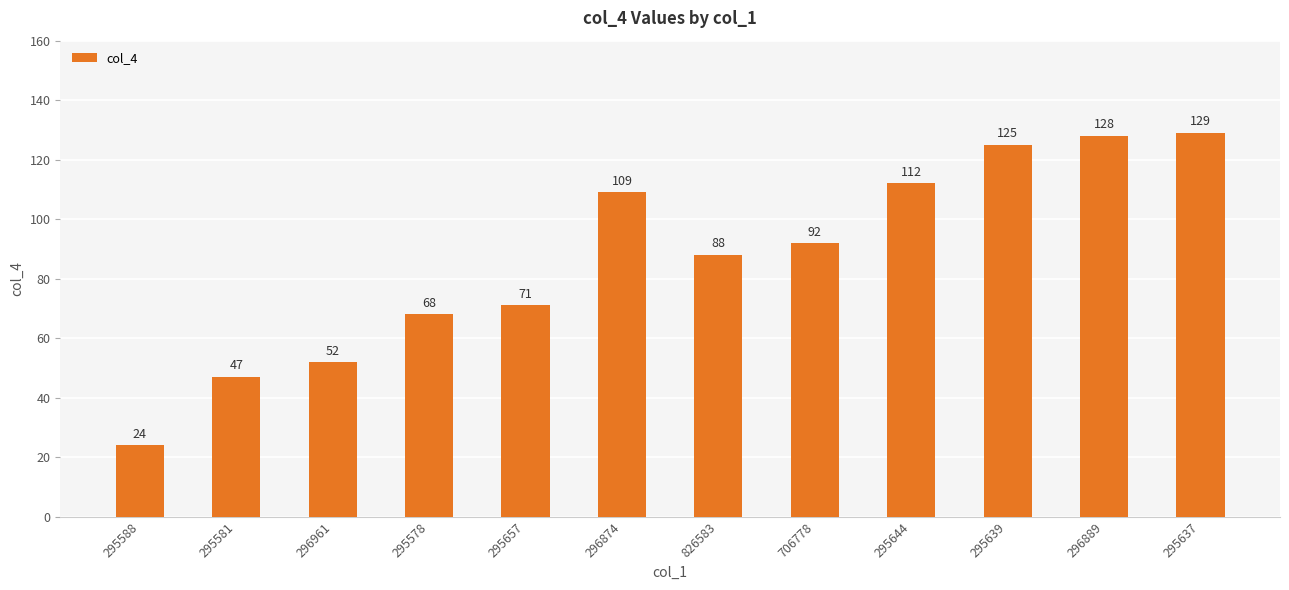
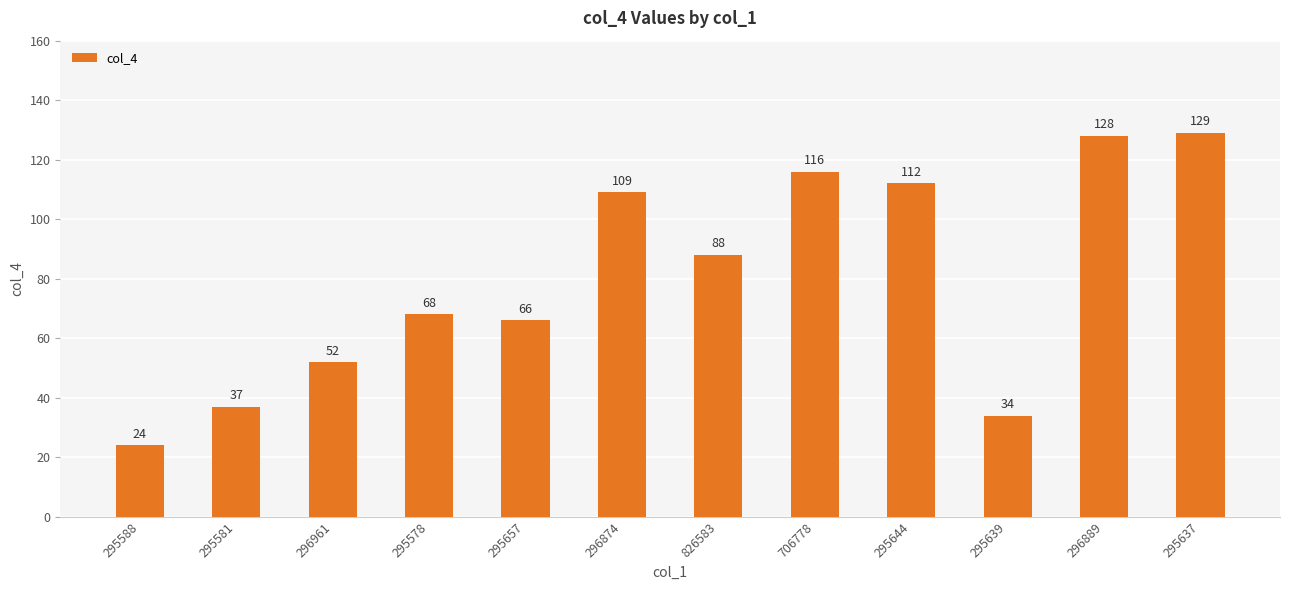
  {
    "295588": 24,
-   "295581": 47,
+   "295581": 37,
    "296961": 52,
    "295578": 68,
-   "295657": 71,
+   "295657": 66,
    "296874": 109,
    "826583": 88,
-   "706778": 92,
+   "706778": 116,
    "295644": 112,
-   "295639": 125,
+   "295639": 34,
    "296889": 128,
    "295637": 129
  }
